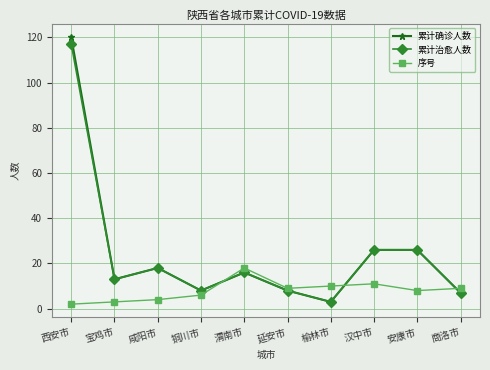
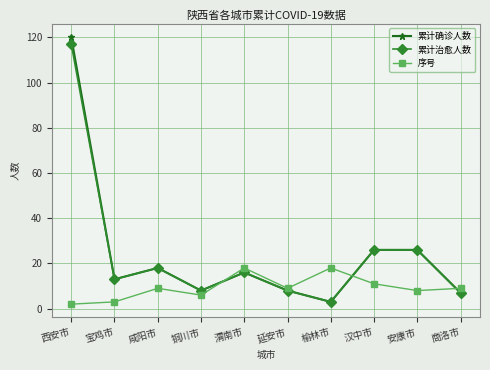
  {
    "序号": {
      "西安市": 2,
      "宝鸡市": 3,
-     "咸阳市": 4,
+     "咸阳市": 9,
      "铜川市": 6,
      "渭南市": 18,
-     "榆林市": 10,
+     "榆林市": 18,
      "汉中市": 11,
      "安康市": 8,
      "商洛市": 9
    }
  }
